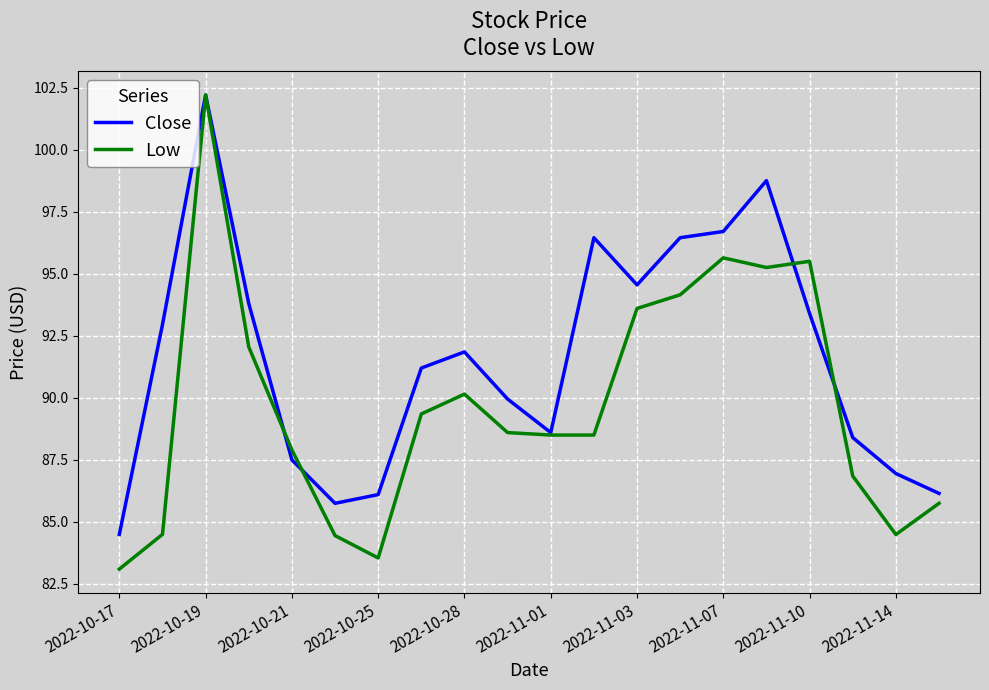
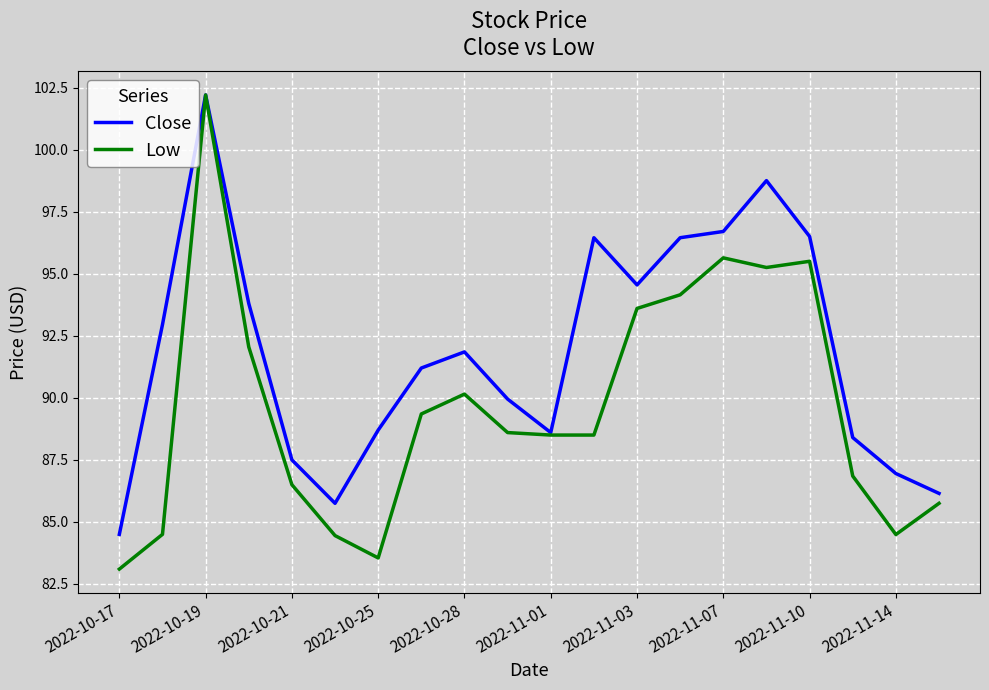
  {
    "Close": {
      "2022-10-17": 84.5,
      "2022-10-21": 87.5,
-     "2022-10-25": 86.1,
+     "2022-10-25": 88.7,
      "2022-10-28": 91.8,
      "2022-11-03": 94.6,
      "2022-11-07": 96.7,
-     "2022-11-10": 93.4,
+     "2022-11-10": 96.5,
      "2022-11-14": 86.9
    },
    "Low": {
      "2022-10-17": 83.1,
-     "2022-10-21": 87.9,
+     "2022-10-21": 86.5,
      "2022-10-25": 83.6,
      "2022-10-28": 90.2,
      "2022-11-03": 93.6,
      "2022-11-07": 95.6,
      "2022-11-10": 95.5,
      "2022-11-14": 84.5
    }
  }
